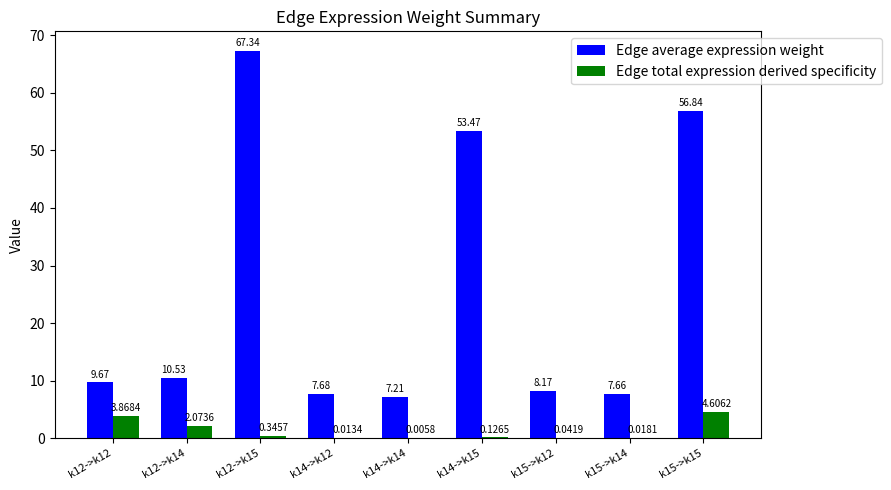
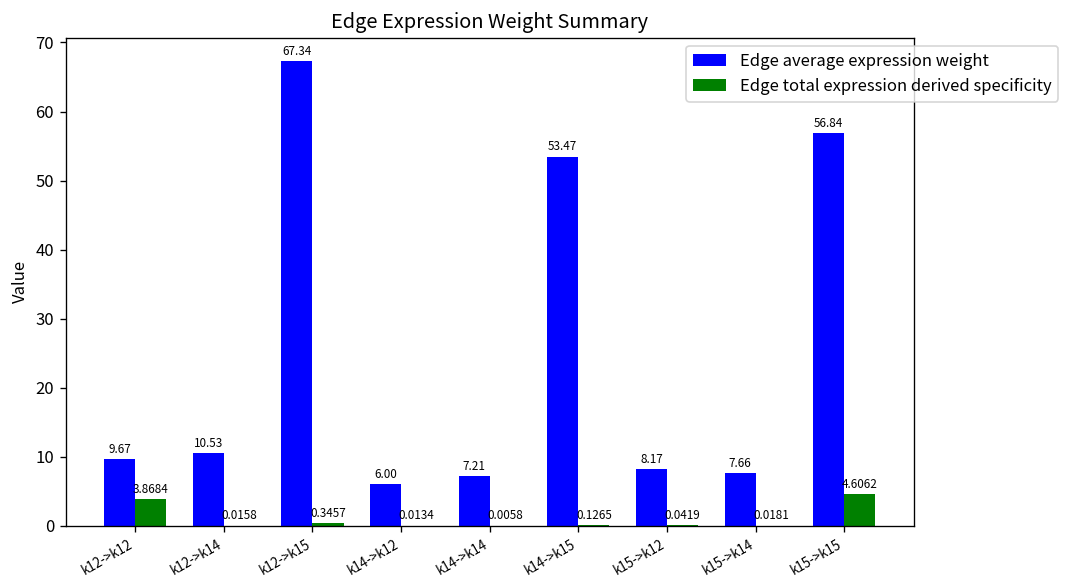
  {
    "Edge average expression weight": {
      "k12->k12": 9.67,
      "k12->k14": 10.53,
      "k12->k15": 67.34,
-     "k14->k12": 7.68,
+     "k14->k12": 6.00,
      "k14->k14": 7.21,
      "k14->k15": 53.47,
      "k15->k12": 8.17,
      "k15->k14": 7.66,
      "k15->k15": 56.84
    },
    "Edge total expression derived specificity": {
      "k12->k12": 3.8684,
-     "k12->k14": 2.0736,
+     "k12->k14": 0.0158,
      "k12->k15": 0.3457,
      "k14->k12": 0.0134,
      "k14->k14": 0.0058,
      "k14->k15": 0.1265,
      "k15->k12": 0.0419,
      "k15->k14": 0.0181,
      "k15->k15": 4.6062
    }
  }
